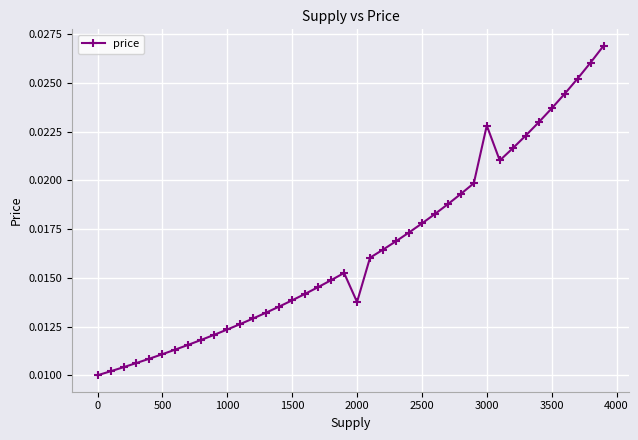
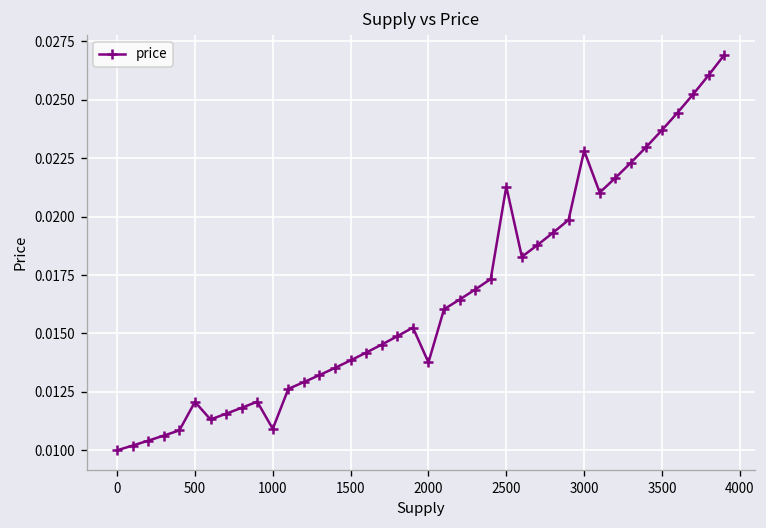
  {
    "0": 0.0100,
-   "500": 0.0111,
-   "1000": 0.0123,
+   "500": 0.0121,
+   "1000": 0.0109,
    "1500": 0.0138,
    "2000": 0.0138,
-   "2500": 0.0178,
+   "2500": 0.0213,
    "3000": 0.0228,
    "3500": 0.0237
  }
